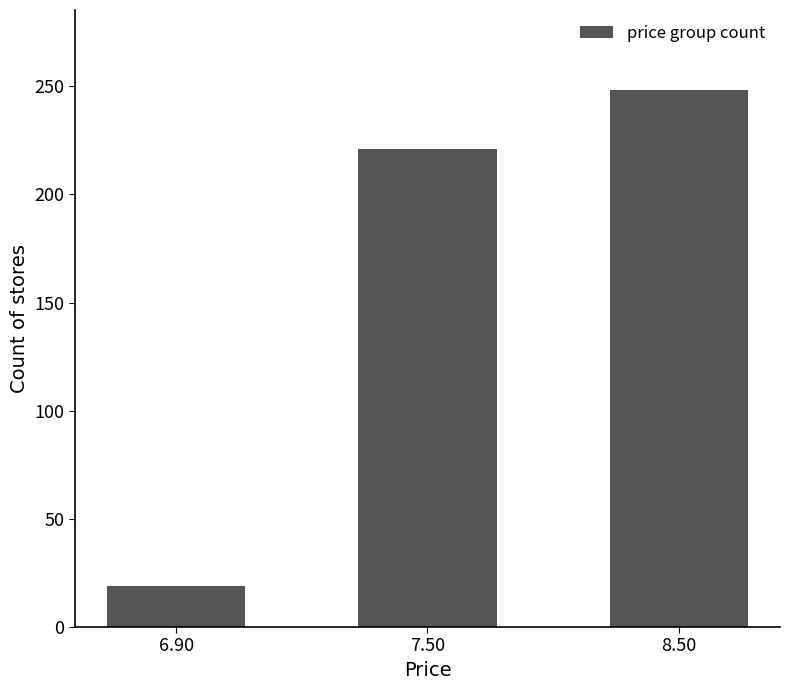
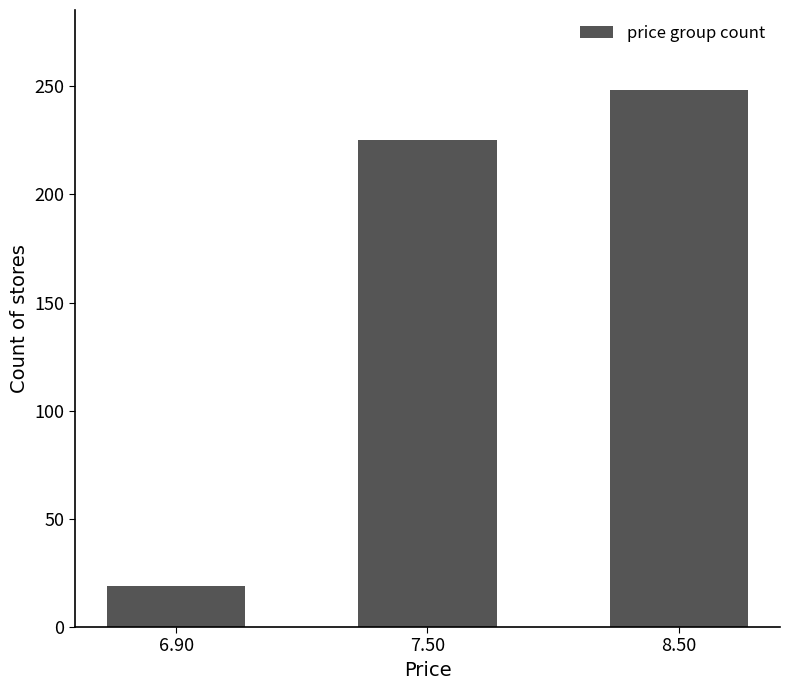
  {
    "6.90": 19,
-   "7.50": 221,
+   "7.50": 225,
    "8.50": 248
  }
